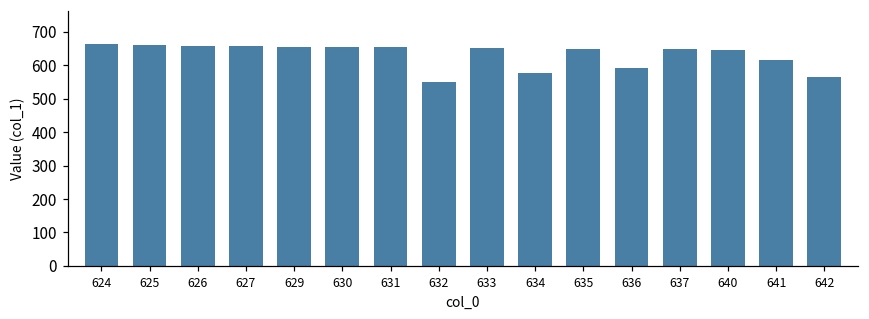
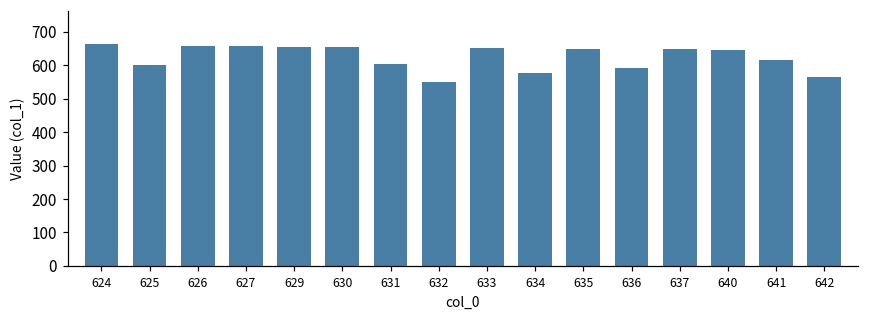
  {
    "624": 660,
-   "625": 660,
+   "625": 600,
    "626": 660,
    "627": 660,
    "629": 660,
    "630": 660,
-   "631": 650,
+   "631": 600,
    "632": 550,
    "633": 650,
    "634": 580,
    "635": 650,
    "636": 590,
    "637": 650,
    "640": 650,
    "641": 620,
    "642": 570
  }
